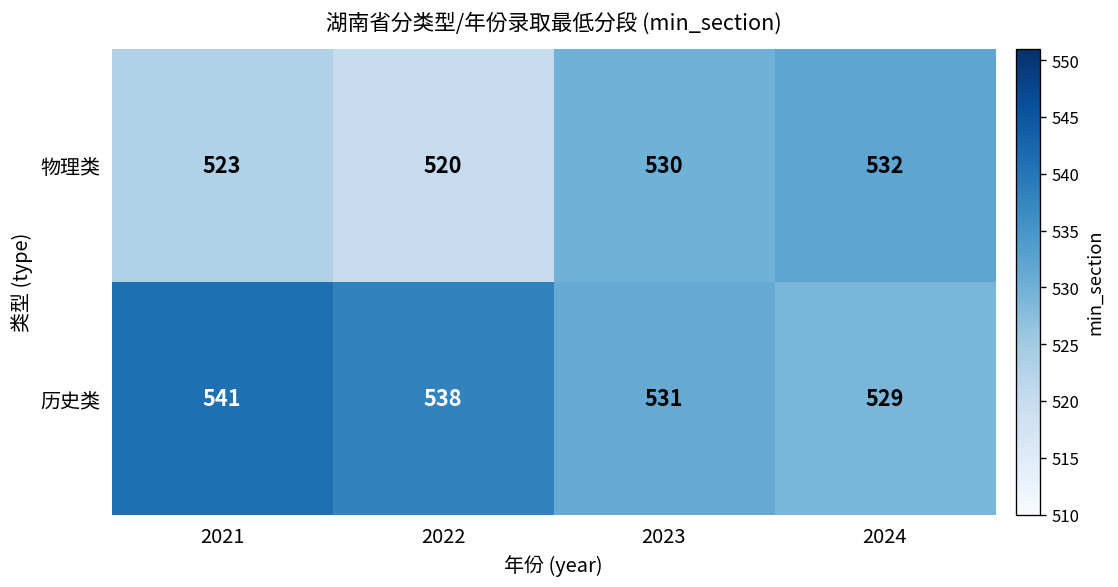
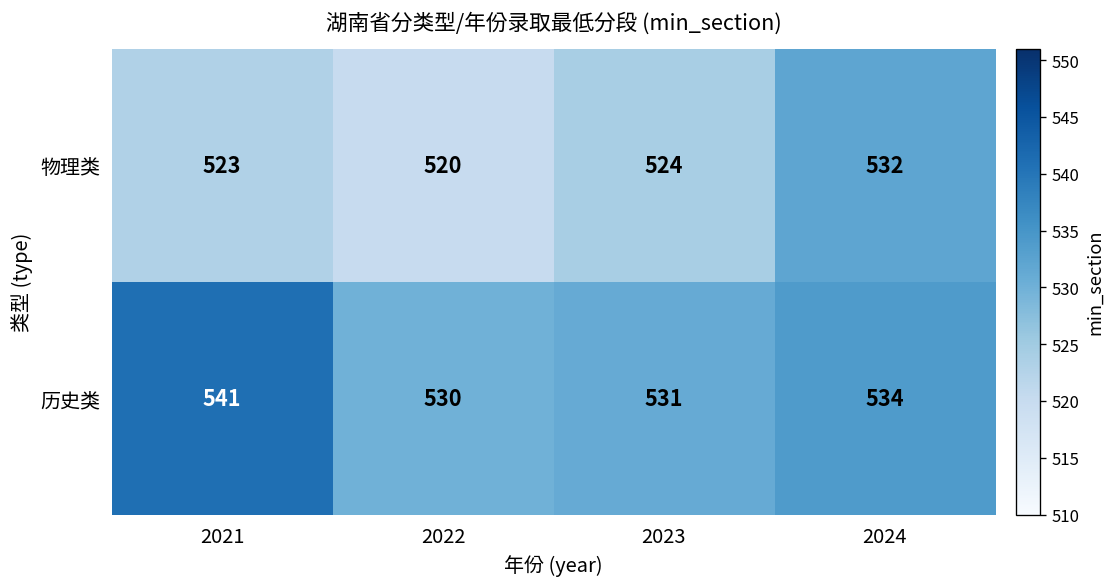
  {
    "物理类": {
      "2021": 523,
      "2022": 520,
-     "2023": 530,
+     "2023": 524,
      "2024": 532
    },
    "历史类": {
      "2021": 541,
-     "2022": 538,
+     "2022": 530,
      "2023": 531,
-     "2024": 529
+     "2024": 534
    }
  }
